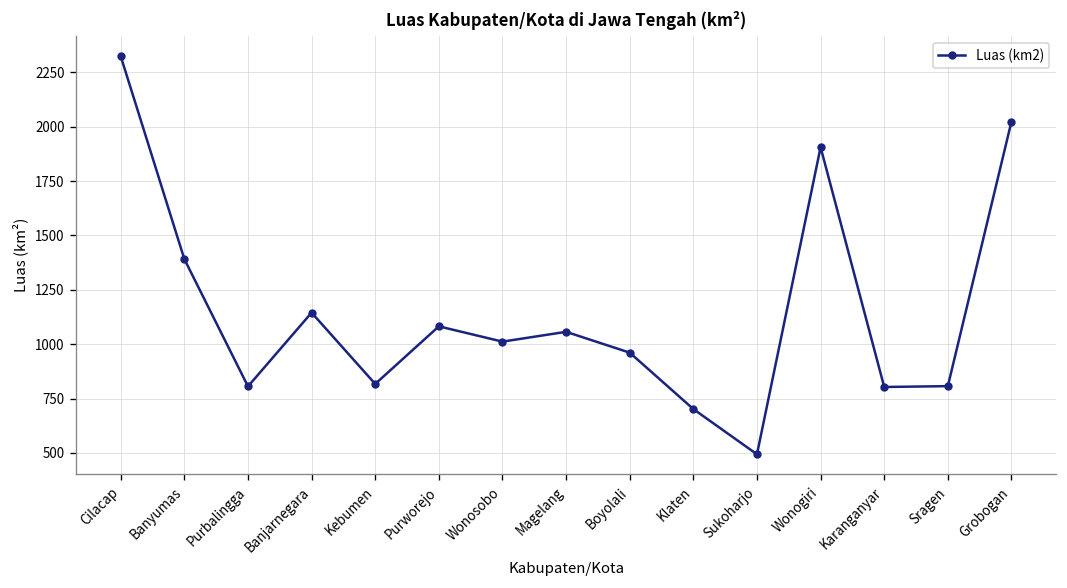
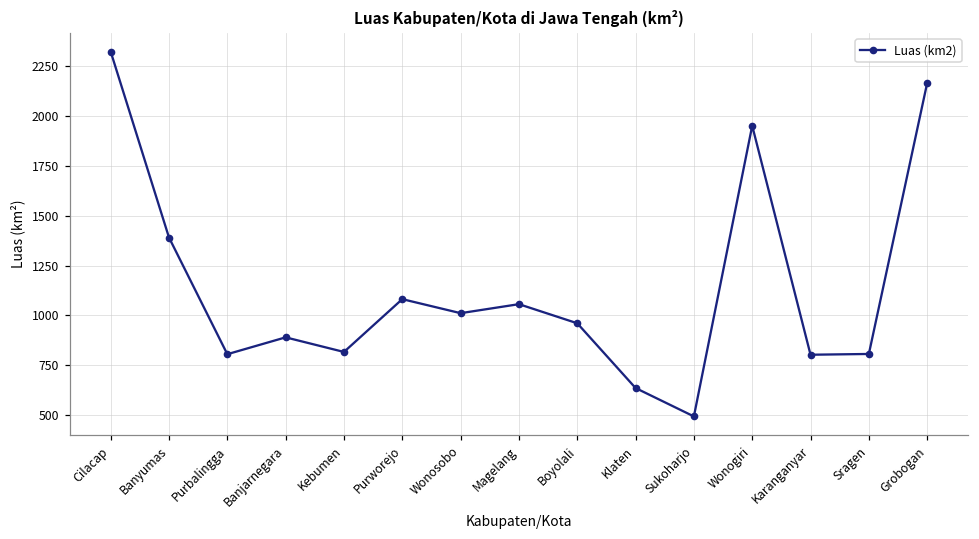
  {
    "Cilacap": 2320,
    "Banyumas": 1390,
    "Purbalingga": 810,
-   "Banjarnegara": 1140,
+   "Banjarnegara": 890,
    "Kebumen": 820,
    "Purworejo": 1080,
    "Wonosobo": 1010,
    "Magelang": 1060,
    "Boyolali": 960,
-   "Klaten": 700,
+   "Klaten": 640,
    "Sukoharjo": 490,
-   "Wonogiri": 1910,
+   "Wonogiri": 1950,
    "Karanganyar": 800,
    "Sragen": 810,
-   "Grobogan": 2020
+   "Grobogan": 2170
  }
